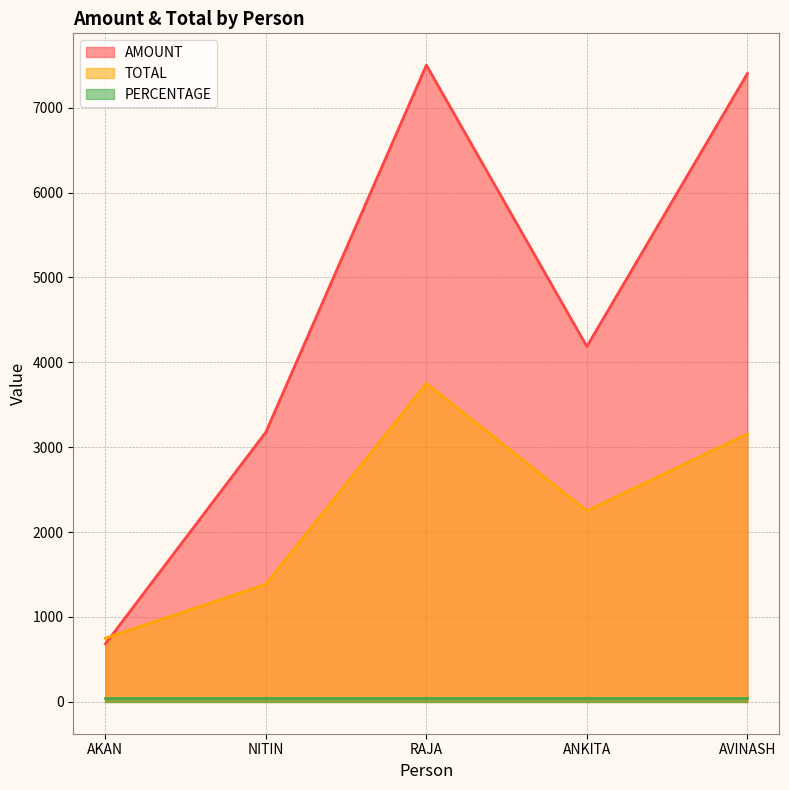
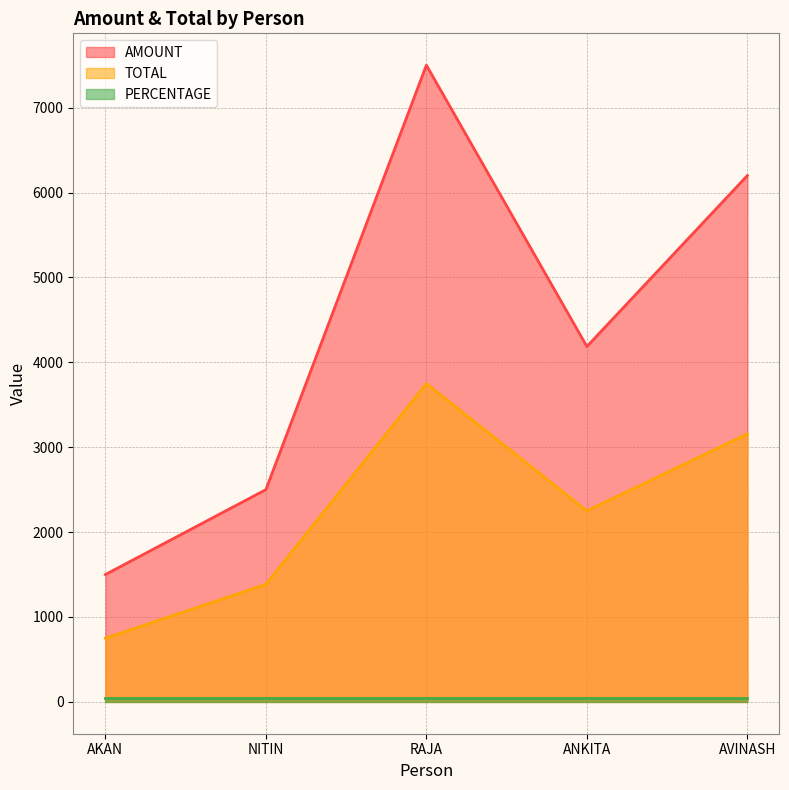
  {
    "AMOUNT": {
-     "AKAN": 700,
-     "NITIN": 3200,
+     "AKAN": 1500,
+     "NITIN": 2500,
      "RAJA": 7500,
      "ANKITA": 4200,
-     "AVINASH": 7400
+     "AVINASH": 6200
    },
    "TOTAL": {
      "AKAN": 800,
      "NITIN": 1400,
      "RAJA": 3800,
      "ANKITA": 2300,
      "AVINASH": 3200
    },
    "PERCENTAGE": {
      "AKAN": 100,
      "NITIN": 100,
      "RAJA": 100,
      "ANKITA": 100,
      "AVINASH": 100
    }
  }
